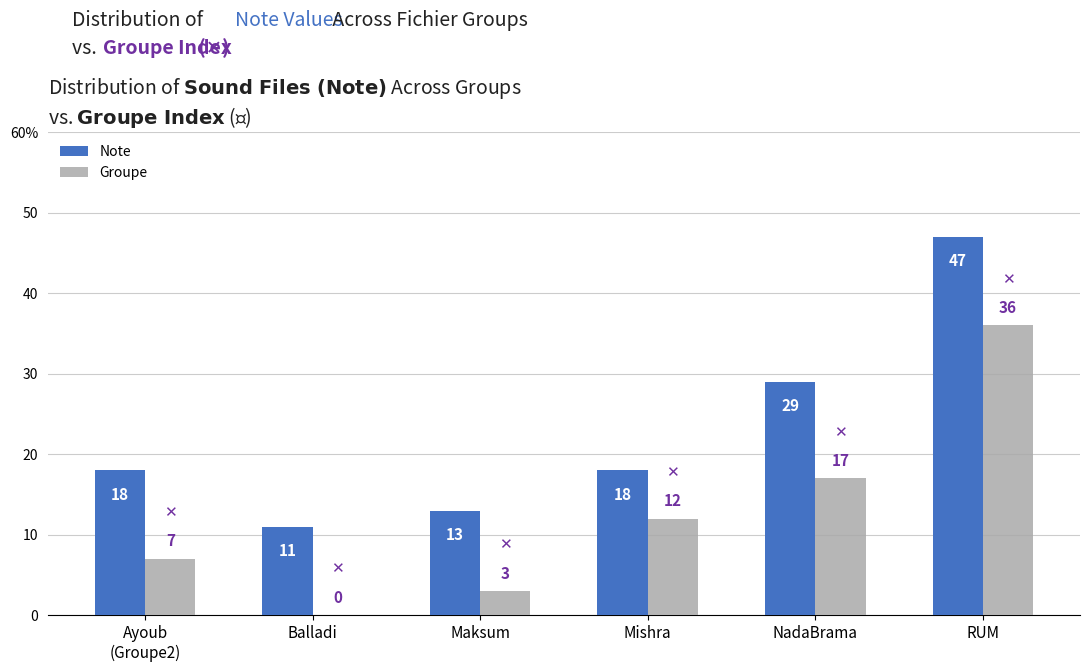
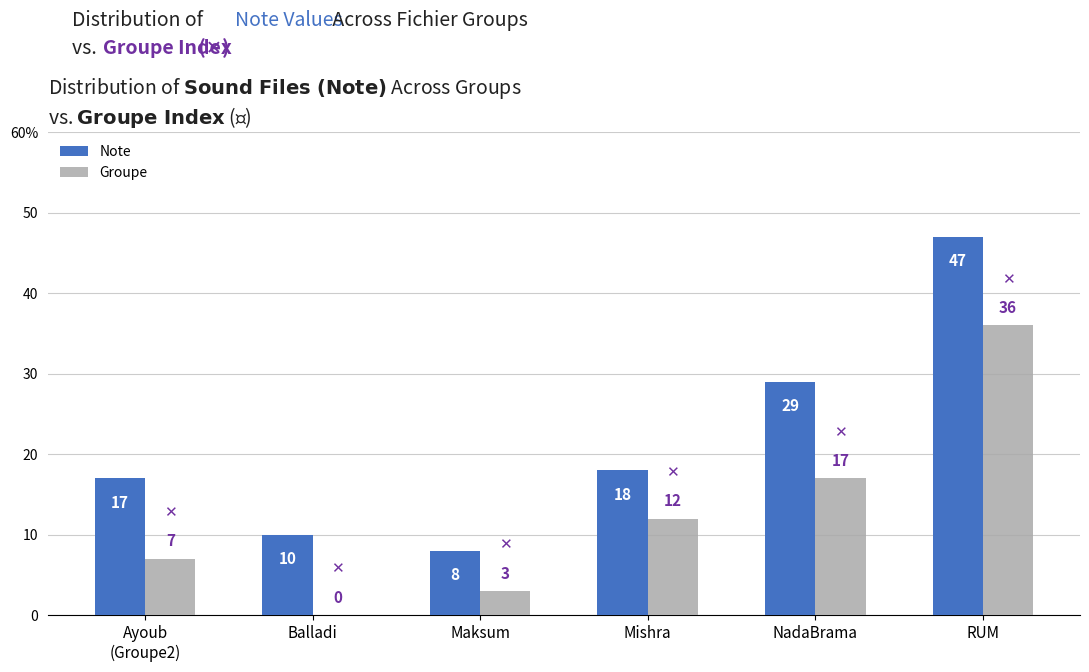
  {
    "Note": {
-     "Ayoub (Groupe2)": 18,
-     "Balladi": 11,
-     "Maksum": 13,
+     "Ayoub (Groupe2)": 17,
+     "Balladi": 10,
+     "Maksum": 8,
      "Mishra": 18,
      "NadaBrama": 29,
      "RUM": 47
    },
    "Groupe": {
      "Ayoub (Groupe2)": 7,
      "Balladi": 0,
      "Maksum": 3,
      "Mishra": 12,
      "NadaBrama": 17,
      "RUM": 36
    }
  }
